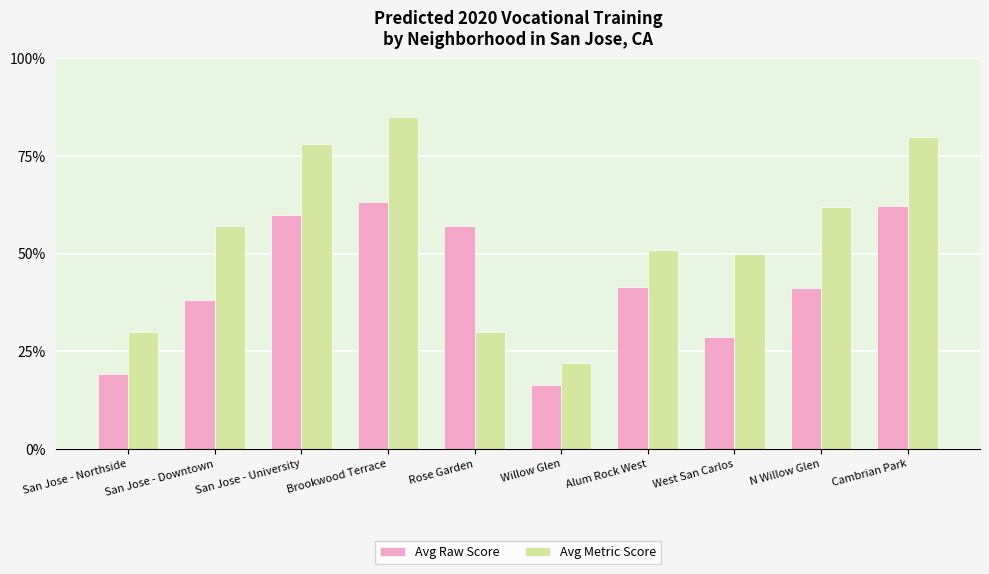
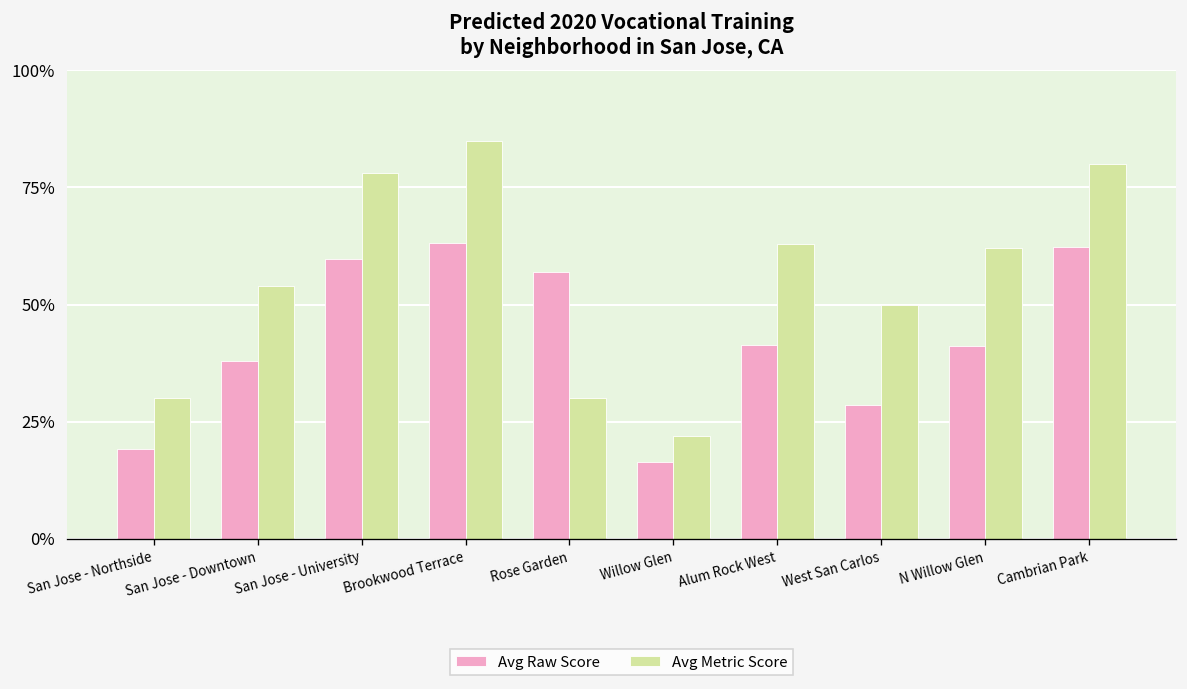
  {
    "Avg Raw Score": {
      "San Jose - Northside": "19%",
      "San Jose - Downtown": "38%",
      "San Jose - University": "60%",
      "Brookwood Terrace": "63%",
      "Rose Garden": "57%",
      "Willow Glen": "16%",
      "Alum Rock West": "41%",
      "West San Carlos": "29%",
      "N Willow Glen": "41%",
      "Cambrian Park": "62%"
    },
    "Avg Metric Score": {
      "San Jose - Northside": "30%",
-     "San Jose - Downtown": "57%",
+     "San Jose - Downtown": "54%",
      "San Jose - University": "78%",
      "Brookwood Terrace": "85%",
      "Rose Garden": "30%",
      "Willow Glen": "22%",
-     "Alum Rock West": "51%",
+     "Alum Rock West": "63%",
      "West San Carlos": "50%",
      "N Willow Glen": "62%",
      "Cambrian Park": "80%"
    }
  }
